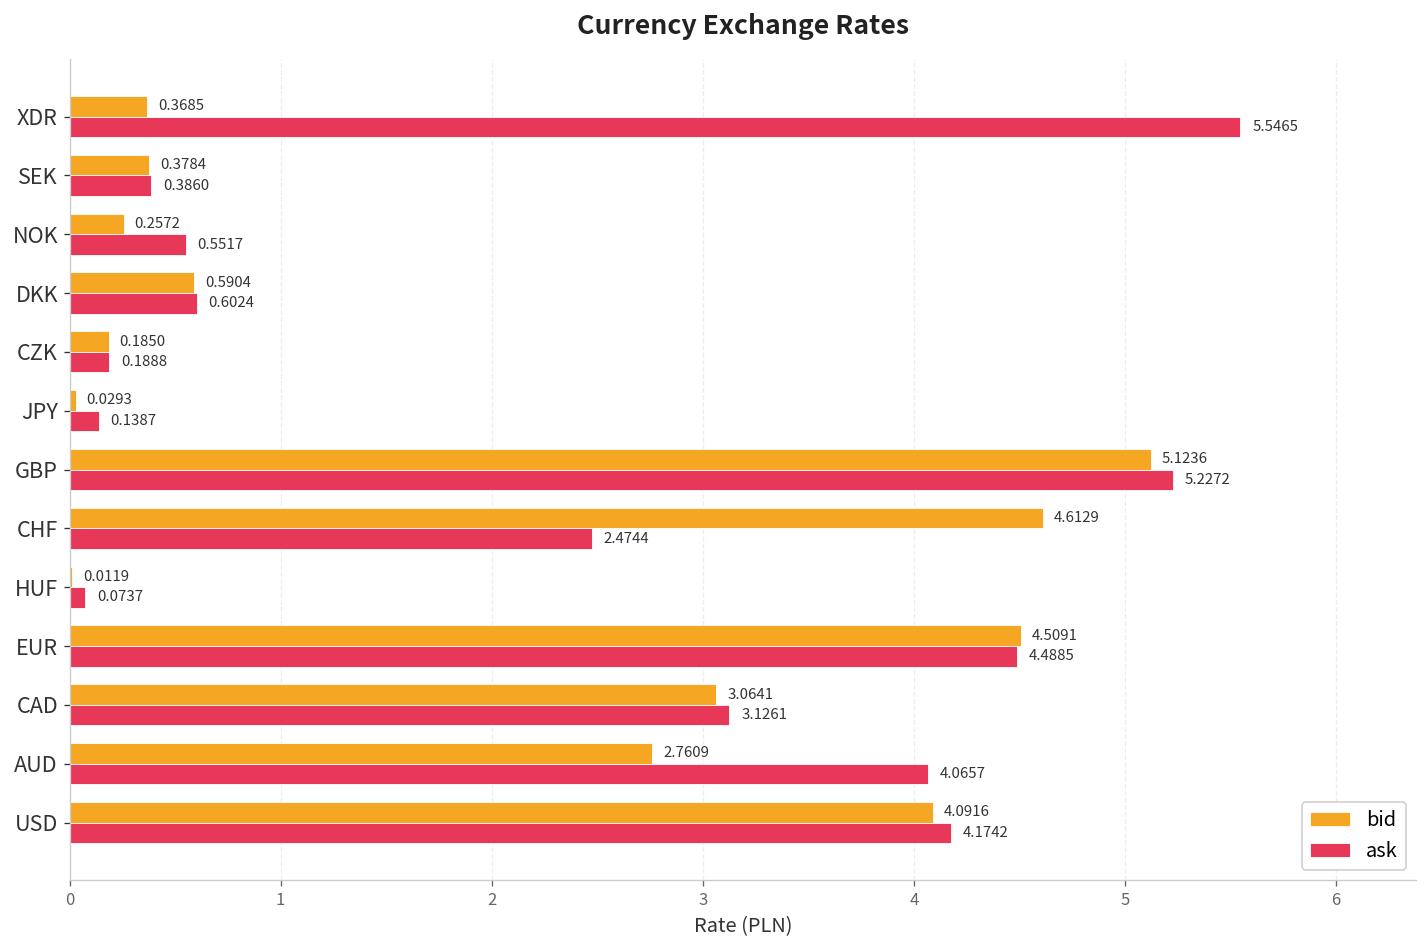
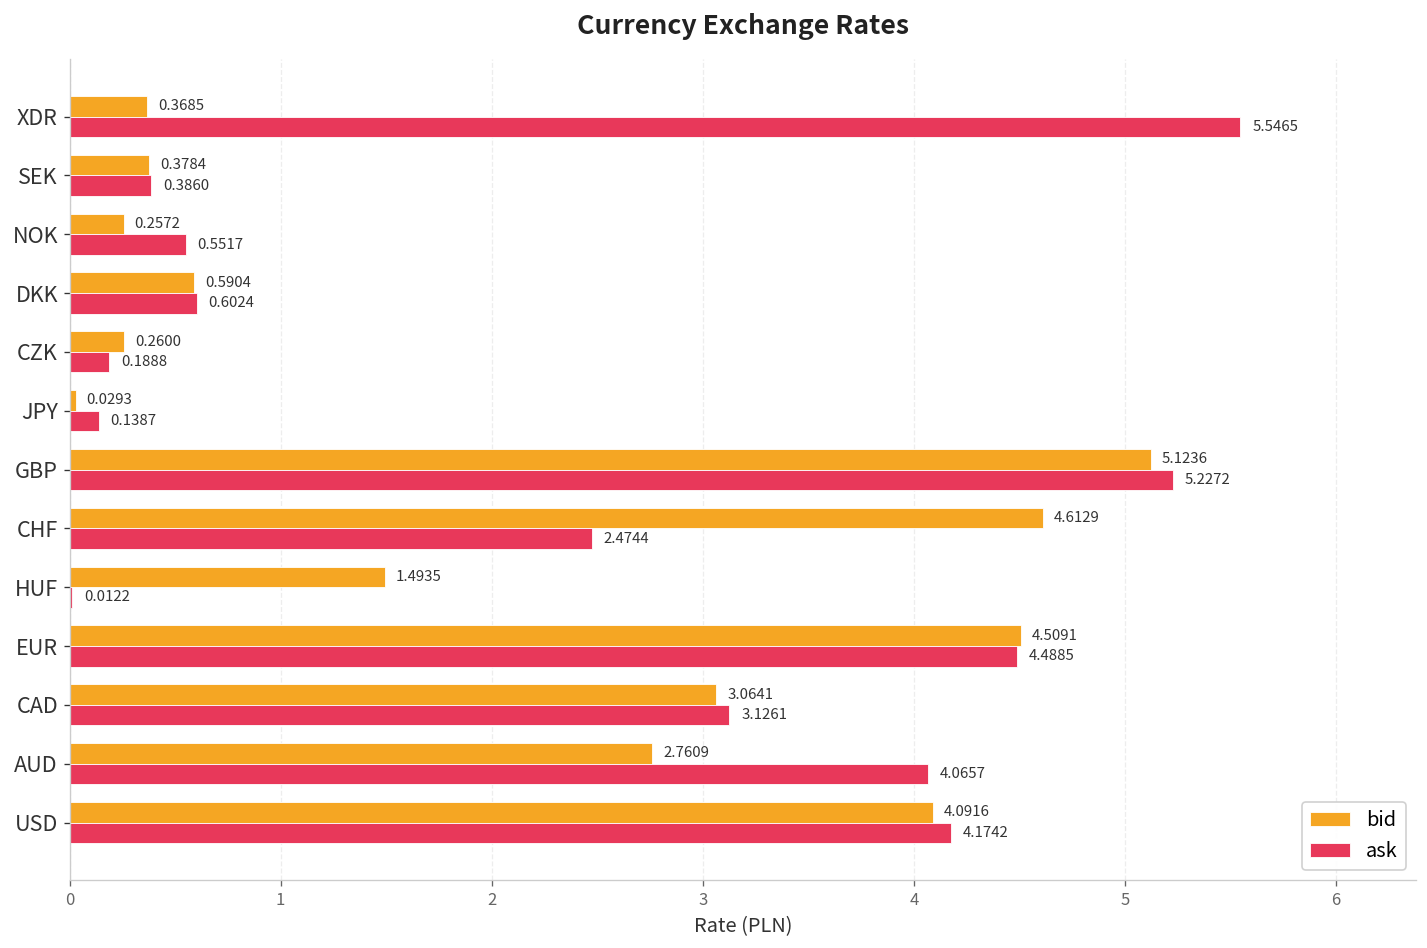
  {
    "bid": {
      "XDR": 0.3685,
      "SEK": 0.3784,
      "NOK": 0.2572,
      "DKK": 0.5904,
-     "CZK": 0.1850,
+     "CZK": 0.2600,
      "JPY": 0.0293,
      "GBP": 5.1236,
      "CHF": 4.6129,
-     "HUF": 0.0119,
+     "HUF": 1.4935,
      "EUR": 4.5091,
      "CAD": 3.0641,
      "AUD": 2.7609,
      "USD": 4.0916
    },
    "ask": {
      "XDR": 5.5465,
      "SEK": 0.3860,
      "NOK": 0.5517,
      "DKK": 0.6024,
      "CZK": 0.1888,
      "JPY": 0.1387,
      "GBP": 5.2272,
      "CHF": 2.4744,
-     "HUF": 0.0737,
+     "HUF": 0.0122,
      "EUR": 4.4885,
      "CAD": 3.1261,
      "AUD": 4.0657,
      "USD": 4.1742
    }
  }
